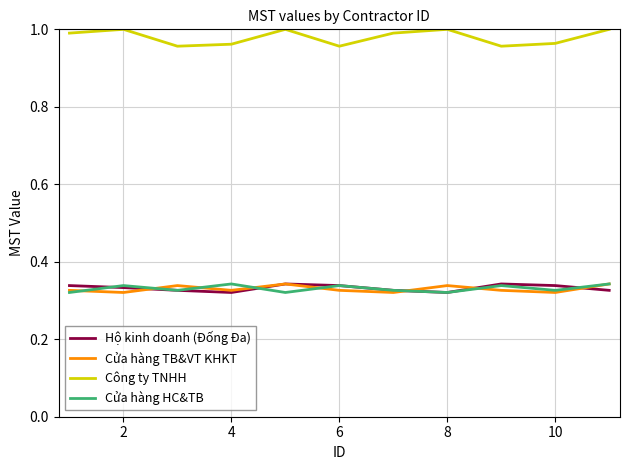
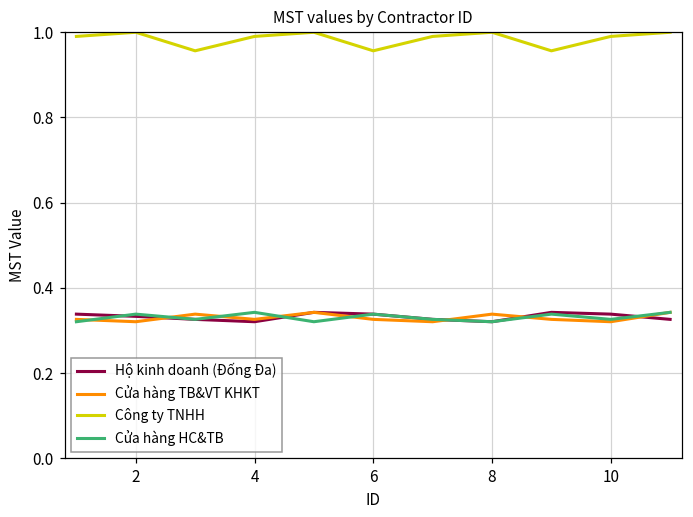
  {
    "Hộ kinh doanh (Đống Đa)": {
      "10": 0.34
    },
    "Cửa hàng TB&VT KHKT": {
      "2": 0.32,
      "6": 0.33,
      "8": 0.34
    },
    "Công ty TNHH": {
      "2": 1.00,
-     "4": 0.96,
+     "4": 0.99,
      "6": 0.96,
      "8": 1.00,
-     "10": 0.96
+     "10": 0.99
    },
    "Cửa hàng HC&TB": {
      "4": 0.34
    }
  }
